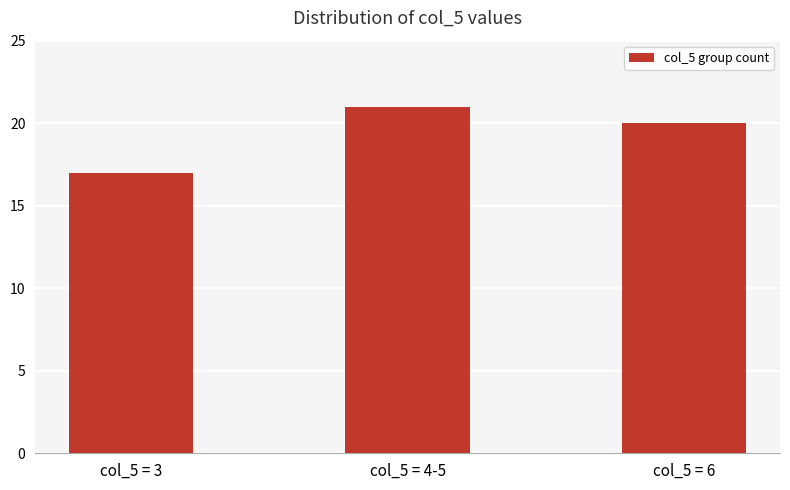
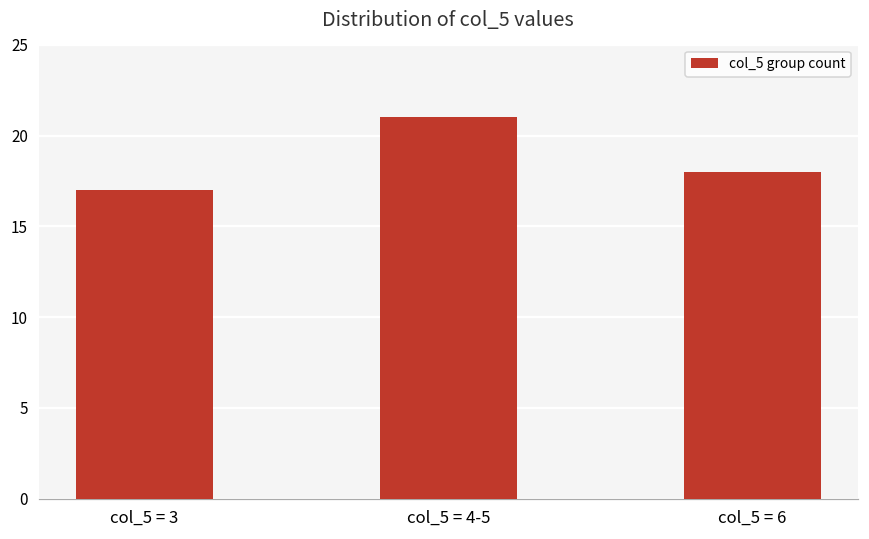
  {
    "col_5 = 3": 17,
    "col_5 = 4-5": 21,
-   "col_5 = 6": 20
+   "col_5 = 6": 18
  }
